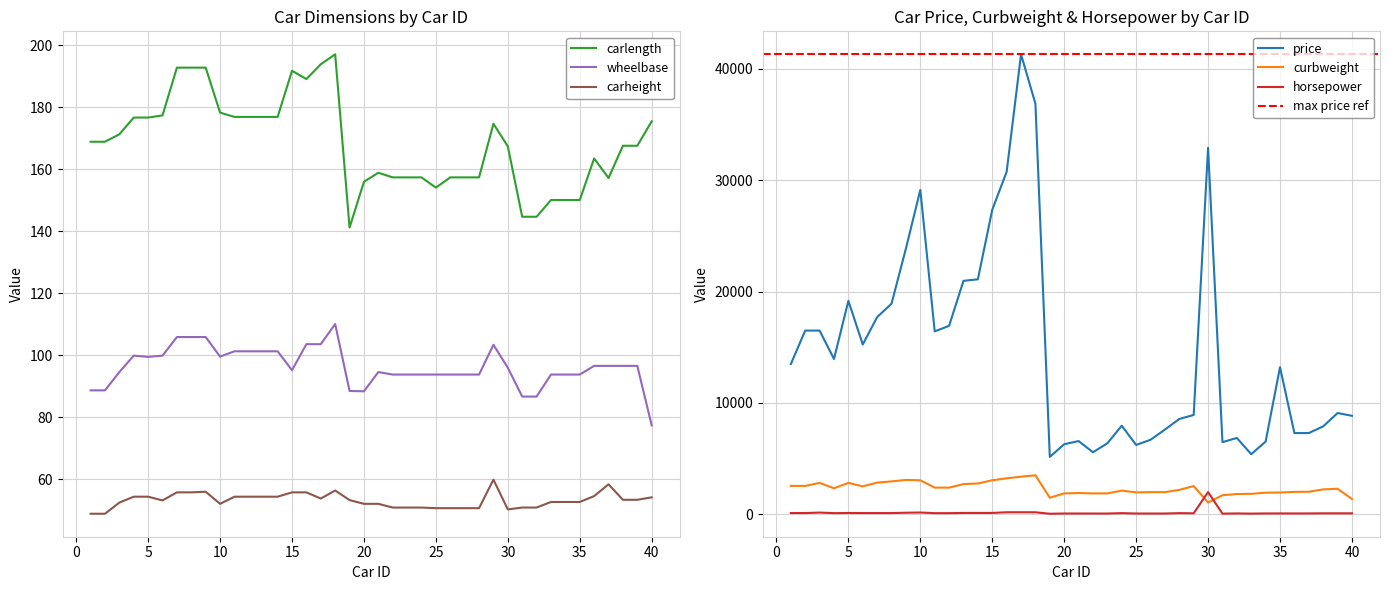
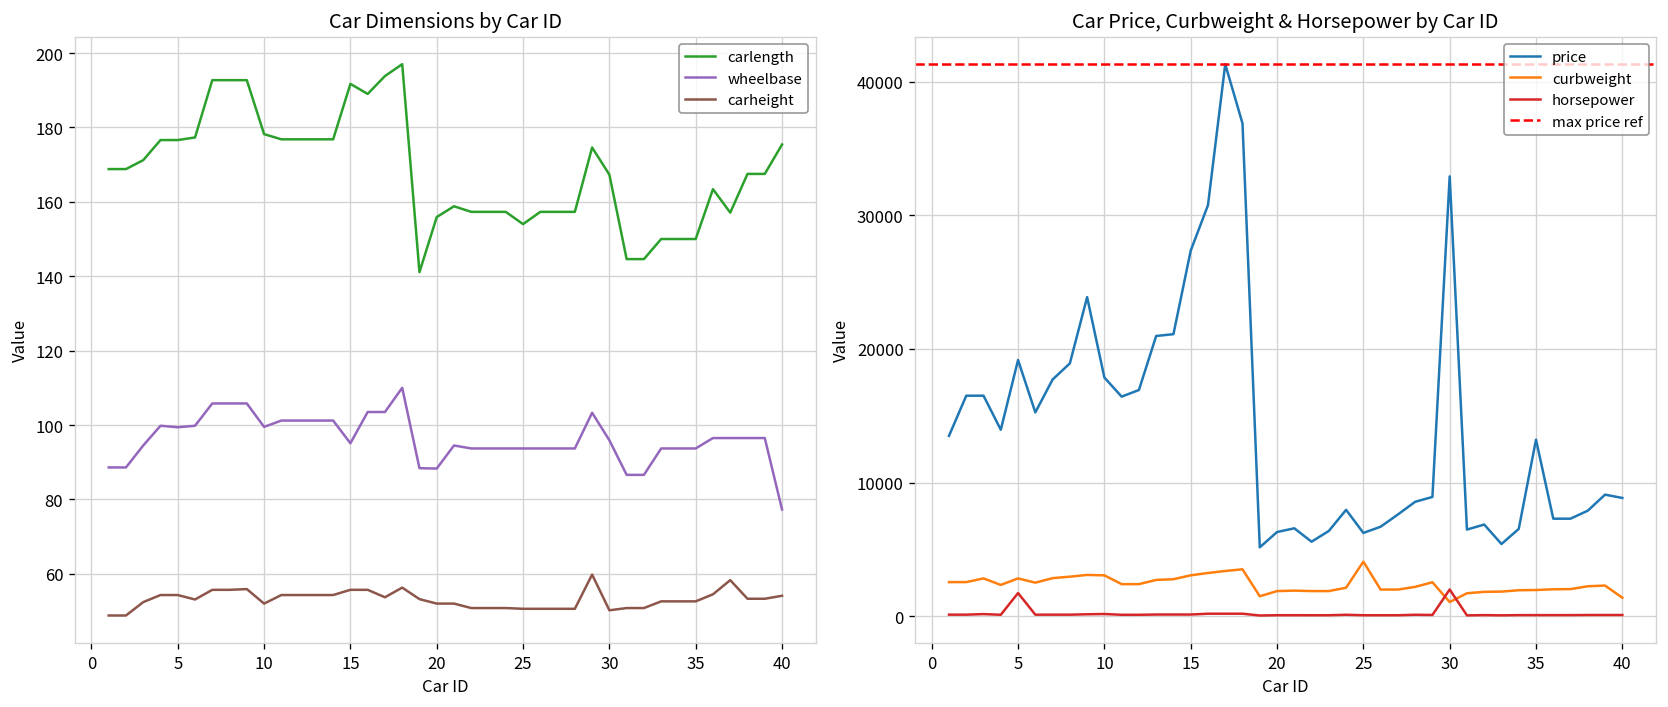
  {
    "Car Dimensions by Car ID": {
      "carlength": {
        "5": 177,
        "10": 178,
        "15": 192,
        "20": 156,
        "25": 154,
        "30": 167,
        "35": 150,
        "40": 175
      },
      "wheelbase": {
        "5": 99,
        "10": 100,
        "15": 95,
        "20": 88,
        "25": 94,
        "30": 96,
        "35": 94,
        "40": 77
      },
      "carheight": {
        "5": 54,
        "10": 52,
        "15": 56,
        "20": 52,
        "25": 51,
        "30": 50,
        "35": 53,
        "40": 54
      }
    },
    "Car Price, Curbweight & Horsepower by Car ID": {
      "price": {
        "5": 19200,
-       "10": 29100,
+       "10": 17900,
        "15": 27400,
        "20": 6300,
        "25": 6200,
        "30": 32900,
        "35": 13200,
        "40": 8800
      },
      "curbweight": {
        "5": 2800,
        "10": 3100,
        "15": 3100,
        "20": 1900,
-       "25": 2000,
+       "25": 4100,
        "30": 1100,
        "35": 2000,
        "40": 1400
      },
      "horsepower": {
-       "5": 100,
+       "5": 1700,
        "10": 200,
        "15": 100,
        "20": 100,
        "25": 100,
        "30": 2000,
        "35": 100,
        "40": 100
      }
    }
  }
